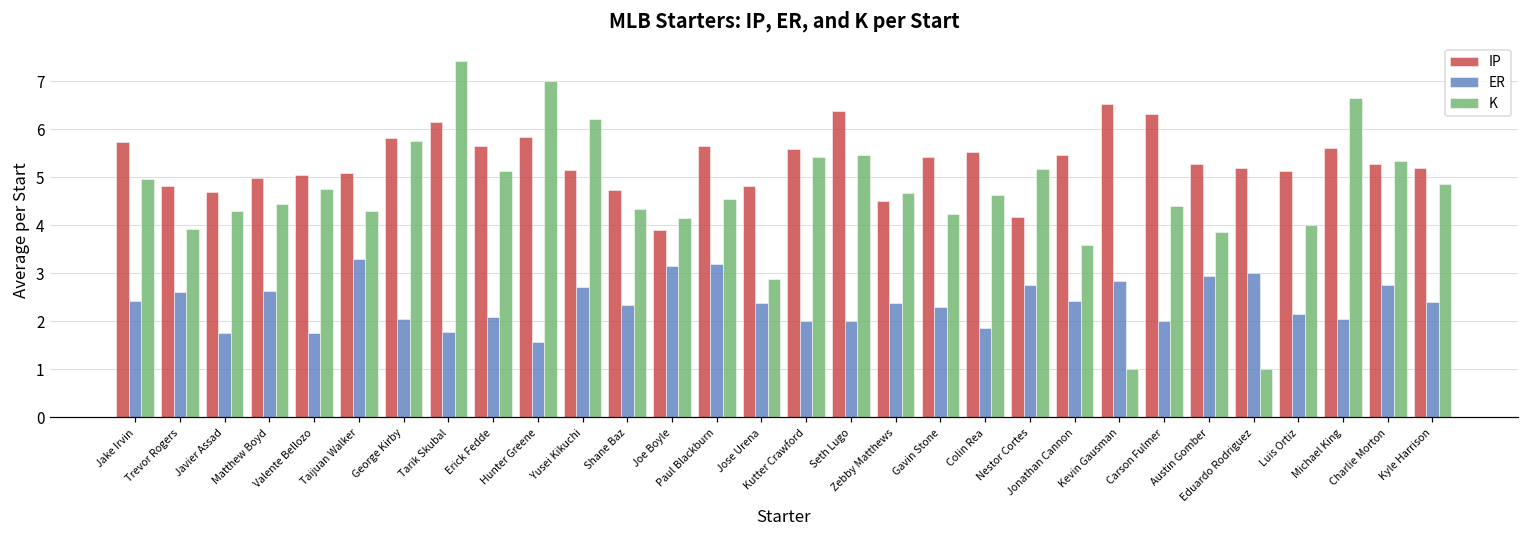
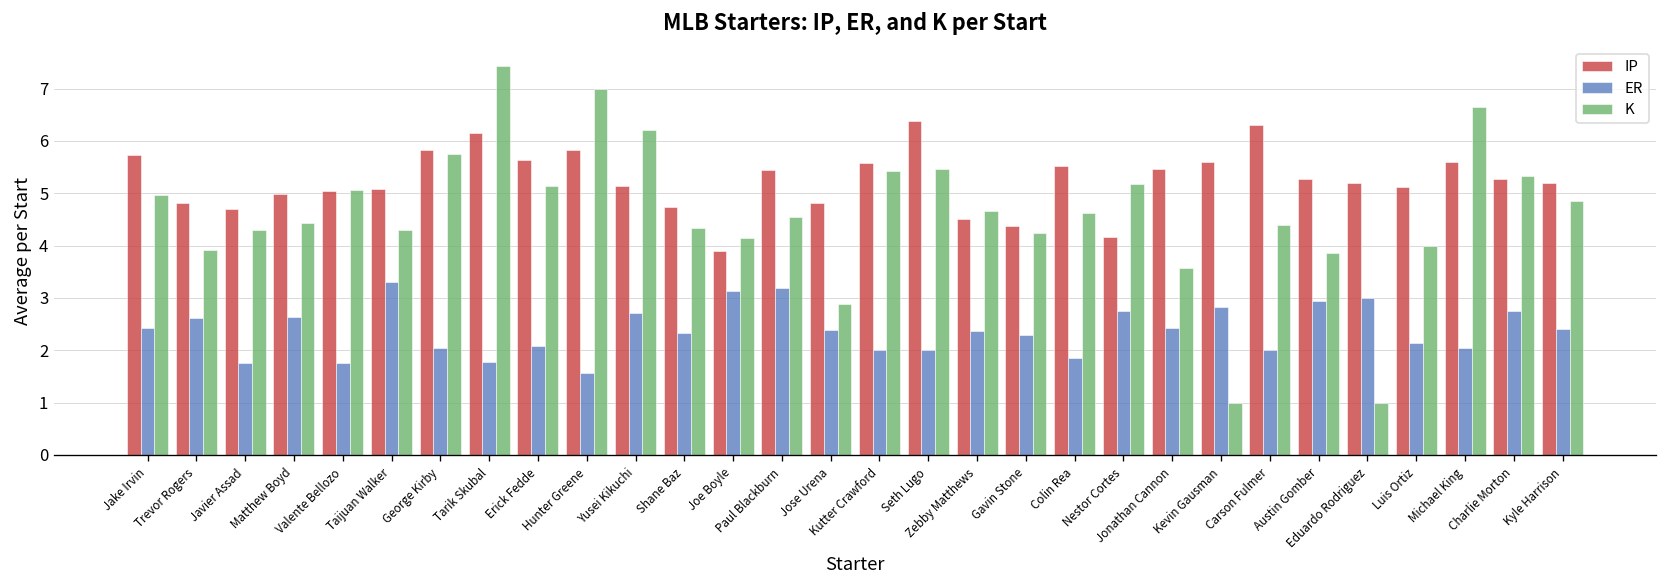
  {
    "IP": {
      "Jake Irvin": 5.7,
      "Trevor Rogers": 4.8,
      "Javier Assad": 4.7,
      "Matthew Boyd": 5.0,
      "Valente Bellozo": 5.1,
      "Taijuan Walker": 5.1,
      "George Kirby": 5.8,
      "Tarik Skubal": 6.2,
      "Erick Fedde": 5.6,
      "Hunter Greene": 5.8,
      "Yusei Kikuchi": 5.1,
      "Shane Baz": 4.7,
      "Joe Boyle": 3.9,
-     "Paul Blackburn": 5.7,
+     "Paul Blackburn": 5.5,
      "Jose Urena": 4.8,
      "Kutter Crawford": 5.6,
      "Seth Lugo": 6.4,
      "Zebby Matthews": 4.5,
-     "Gavin Stone": 5.4,
+     "Gavin Stone": 4.4,
      "Colin Rea": 5.5,
      "Nestor Cortes": 4.2,
      "Jonathan Cannon": 5.5,
-     "Kevin Gausman": 6.5,
+     "Kevin Gausman": 5.6,
      "Carson Fulmer": 6.3,
      "Austin Gomber": 5.3,
      "Eduardo Rodriguez": 5.2,
      "Luis Ortiz": 5.1,
      "Michael King": 5.6,
      "Charlie Morton": 5.3,
      "Kyle Harrison": 5.2
    },
    "ER": {
      "Jake Irvin": 2.4,
      "Trevor Rogers": 2.6,
      "Javier Assad": 1.8,
      "Matthew Boyd": 2.6,
      "Valente Bellozo": 1.8,
      "Taijuan Walker": 3.3,
      "George Kirby": 2.0,
      "Tarik Skubal": 1.8,
      "Erick Fedde": 2.1,
      "Hunter Greene": 1.6,
      "Yusei Kikuchi": 2.7,
      "Shane Baz": 2.3,
      "Joe Boyle": 3.1,
      "Paul Blackburn": 3.2,
      "Jose Urena": 2.4,
      "Kutter Crawford": 2.0,
      "Seth Lugo": 2.0,
      "Zebby Matthews": 2.4,
      "Gavin Stone": 2.3,
      "Colin Rea": 1.9,
      "Nestor Cortes": 2.8,
      "Jonathan Cannon": 2.4,
      "Kevin Gausman": 2.8,
      "Carson Fulmer": 2.0,
      "Austin Gomber": 3.0,
      "Eduardo Rodriguez": 3.0,
      "Luis Ortiz": 2.1,
      "Michael King": 2.1,
      "Charlie Morton": 2.8,
      "Kyle Harrison": 2.4
    },
    "K": {
      "Jake Irvin": 5.0,
      "Trevor Rogers": 3.9,
      "Javier Assad": 4.3,
      "Matthew Boyd": 4.4,
-     "Valente Bellozo": 4.8,
+     "Valente Bellozo": 5.1,
      "Taijuan Walker": 4.3,
      "George Kirby": 5.8,
      "Tarik Skubal": 7.4,
      "Erick Fedde": 5.1,
      "Hunter Greene": 7.0,
      "Yusei Kikuchi": 6.2,
      "Shane Baz": 4.3,
      "Joe Boyle": 4.1,
      "Paul Blackburn": 4.6,
      "Jose Urena": 2.9,
      "Kutter Crawford": 5.4,
      "Seth Lugo": 5.5,
      "Zebby Matthews": 4.7,
      "Gavin Stone": 4.2,
      "Colin Rea": 4.6,
      "Nestor Cortes": 5.2,
      "Jonathan Cannon": 3.6,
      "Kevin Gausman": 1.0,
      "Carson Fulmer": 4.4,
      "Austin Gomber": 3.9,
      "Eduardo Rodriguez": 1.0,
      "Luis Ortiz": 4.0,
      "Michael King": 6.6,
      "Charlie Morton": 5.3,
      "Kyle Harrison": 4.9
    }
  }
